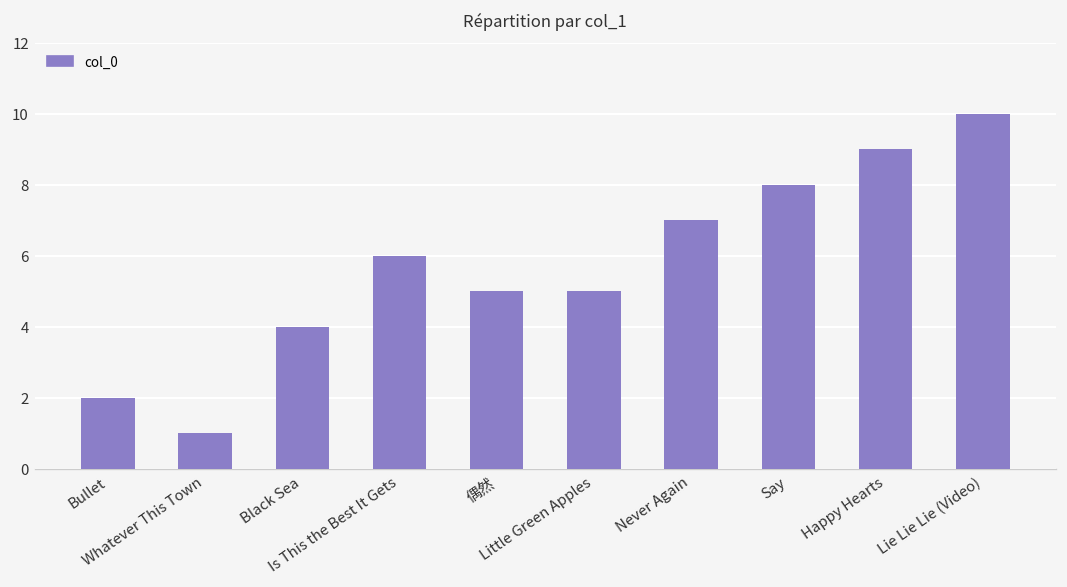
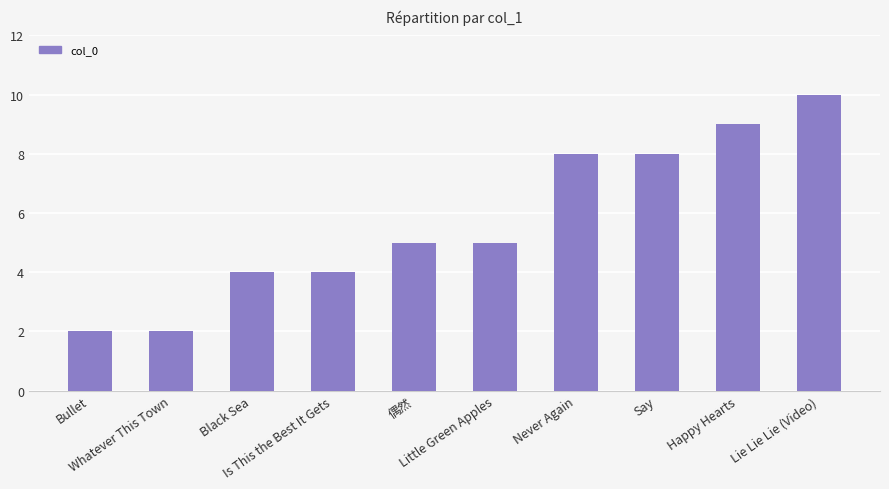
  {
    "Bullet": 2,
-   "Whatever This Town": 1,
+   "Whatever This Town": 2,
    "Black Sea": 4,
-   "Is This the Best It Gets": 6,
+   "Is This the Best It Gets": 4,
    "偶然": 5,
    "Little Green Apples": 5,
-   "Never Again": 7,
+   "Never Again": 8,
    "Say": 8,
    "Happy Hearts": 9,
    "Lie Lie Lie (Video)": 10
  }
